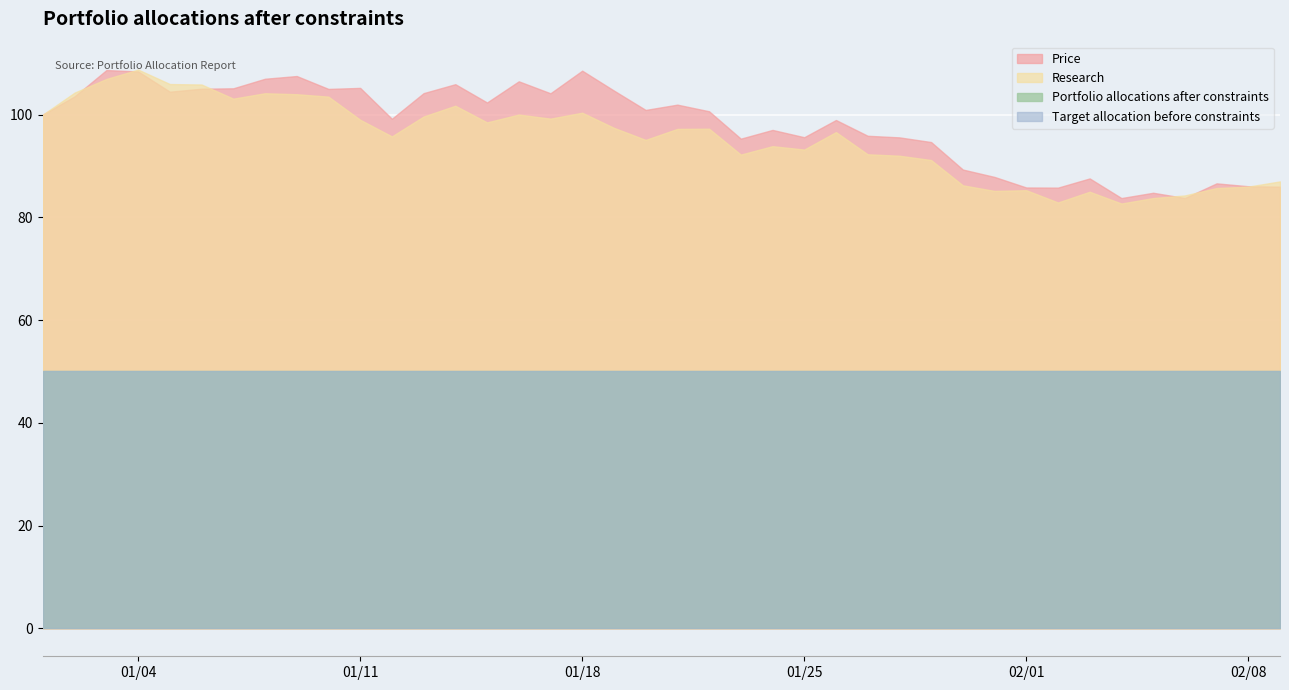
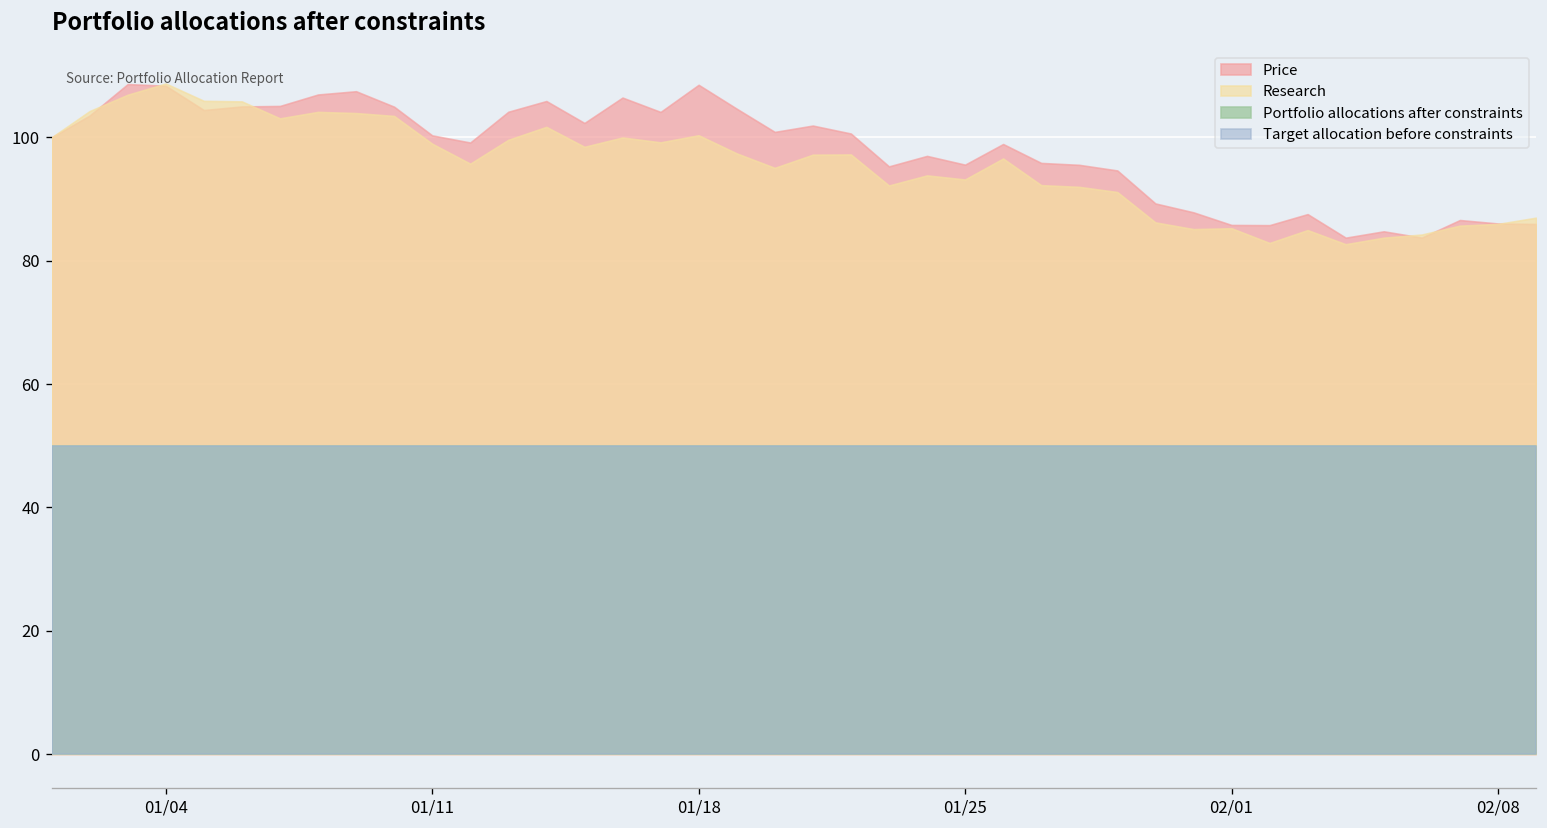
  {
    "Price": {
-     "01/11": 105,
+     "01/11": 100,
      "01/18": 109,
      "01/25": 96,
      "02/01": 86
    },
    "Research": {
      "01/11": 99,
      "01/18": 100,
      "01/25": 93,
      "02/01": 85
    },
    "Target allocation before constraints": {
      "01/04": 50,
      "01/11": 50,
      "01/18": 50,
      "01/25": 50,
      "02/01": 50,
      "02/08": 50
    }
  }
